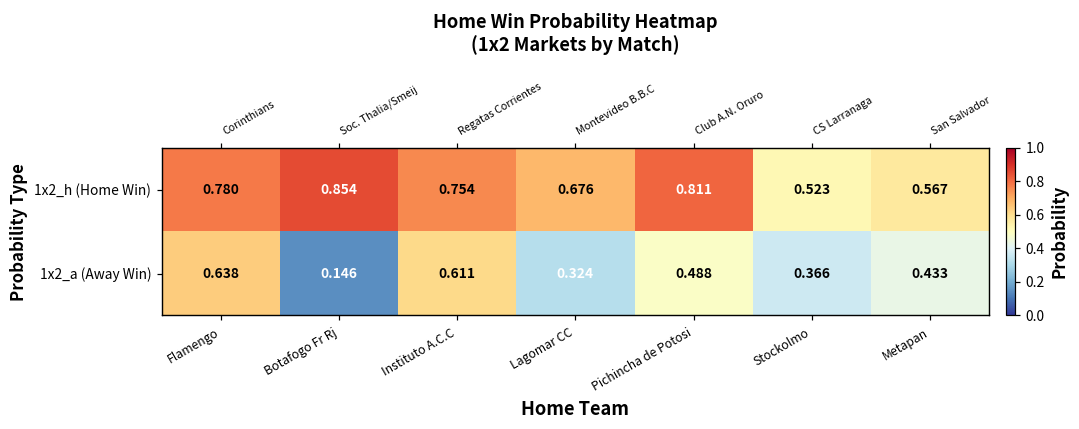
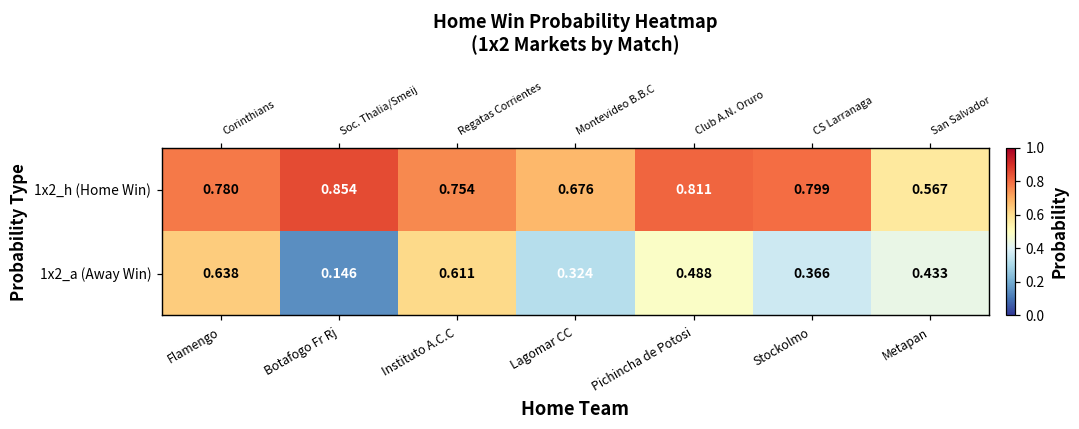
  {
    "1x2_h (Home Win)": {
      "Flamengo": 0.780,
      "Botafogo Fr Rj": 0.854,
      "Instituto A.C.C": 0.754,
      "Lagomar CC": 0.676,
      "Pichincha de Potosi": 0.811,
-     "Stockolmo": 0.523,
+     "Stockolmo": 0.799,
      "Metapan": 0.567
    },
    "1x2_a (Away Win)": {
      "Flamengo": 0.638,
      "Botafogo Fr Rj": 0.146,
      "Instituto A.C.C": 0.611,
      "Lagomar CC": 0.324,
      "Pichincha de Potosi": 0.488,
      "Stockolmo": 0.366,
      "Metapan": 0.433
    }
  }
